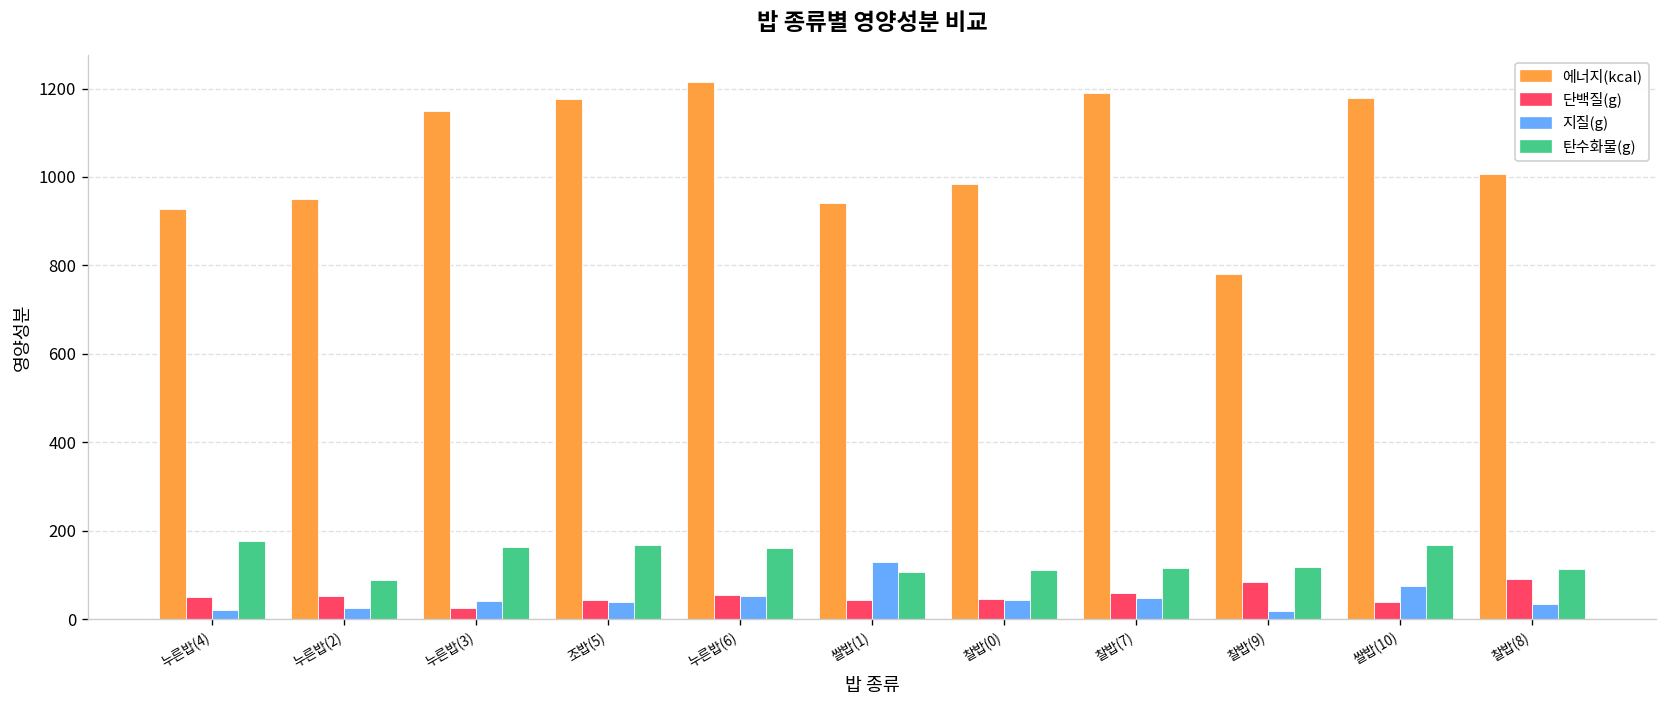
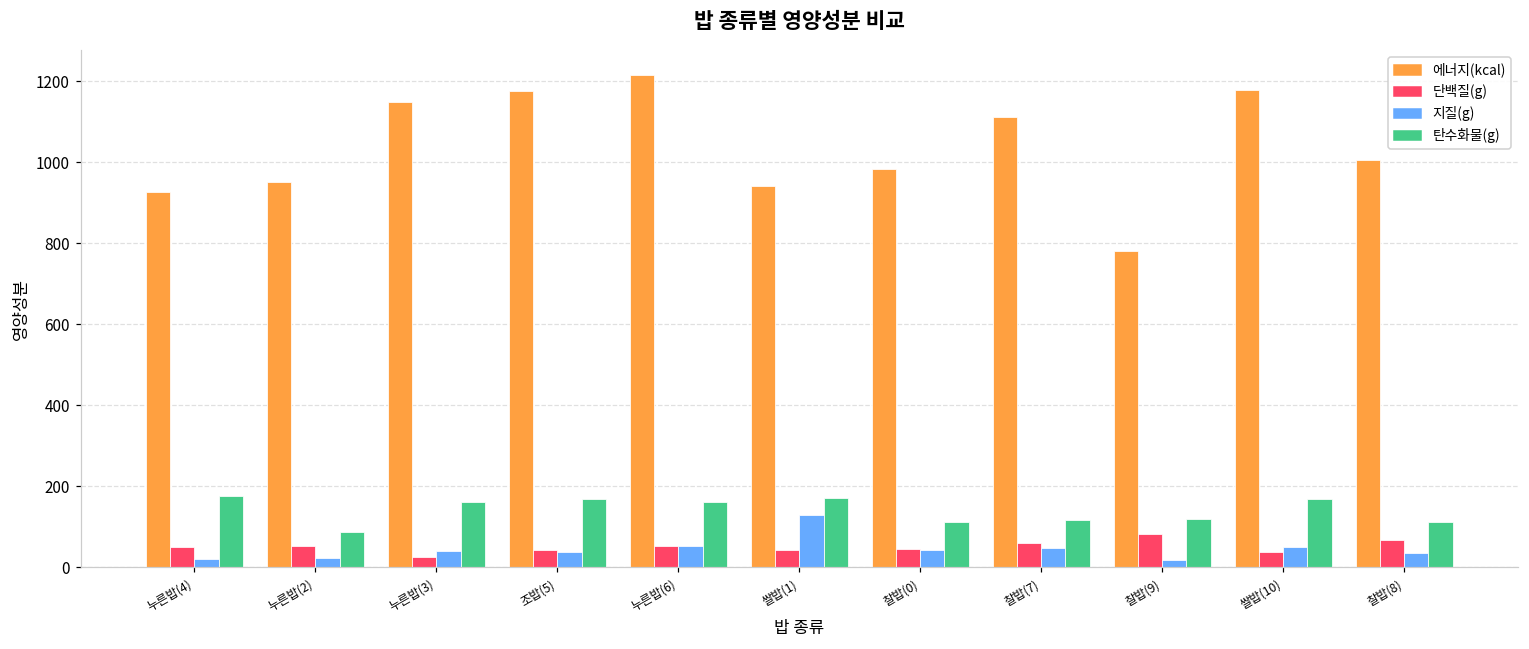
  {
    "에너지(kcal)": {
      "누른밥(4)": 930,
      "누른밥(2)": 950,
      "누른밥(3)": 1150,
      "조밥(5)": 1180,
      "누른밥(6)": 1220,
      "쌀밥(1)": 940,
      "찰밥(0)": 980,
-     "찰밥(7)": 1190,
+     "찰밥(7)": 1110,
      "찰밥(9)": 780,
      "쌀밥(10)": 1180,
      "찰밥(8)": 1010
    },
    "단백질(g)": {
      "누른밥(4)": 50,
      "누른밥(2)": 50,
      "누른밥(3)": 20,
      "조밥(5)": 40,
      "누른밥(6)": 50,
      "쌀밥(1)": 40,
      "찰밥(0)": 50,
      "찰밥(7)": 60,
      "찰밥(9)": 80,
      "쌀밥(10)": 40,
-     "찰밥(8)": 90
+     "찰밥(8)": 70
    },
    "지질(g)": {
      "누른밥(4)": 20,
      "누른밥(2)": 20,
      "누른밥(3)": 40,
      "조밥(5)": 40,
      "누른밥(6)": 50,
      "쌀밥(1)": 130,
      "찰밥(0)": 40,
      "찰밥(7)": 50,
      "찰밥(9)": 20,
-     "쌀밥(10)": 70,
+     "쌀밥(10)": 50,
      "찰밥(8)": 30
    },
    "탄수화물(g)": {
      "누른밥(4)": 180,
      "누른밥(2)": 90,
      "누른밥(3)": 160,
      "조밥(5)": 170,
      "누른밥(6)": 160,
-     "쌀밥(1)": 110,
+     "쌀밥(1)": 170,
      "찰밥(0)": 110,
      "찰밥(7)": 120,
      "찰밥(9)": 120,
      "쌀밥(10)": 170,
      "찰밥(8)": 110
    }
  }
